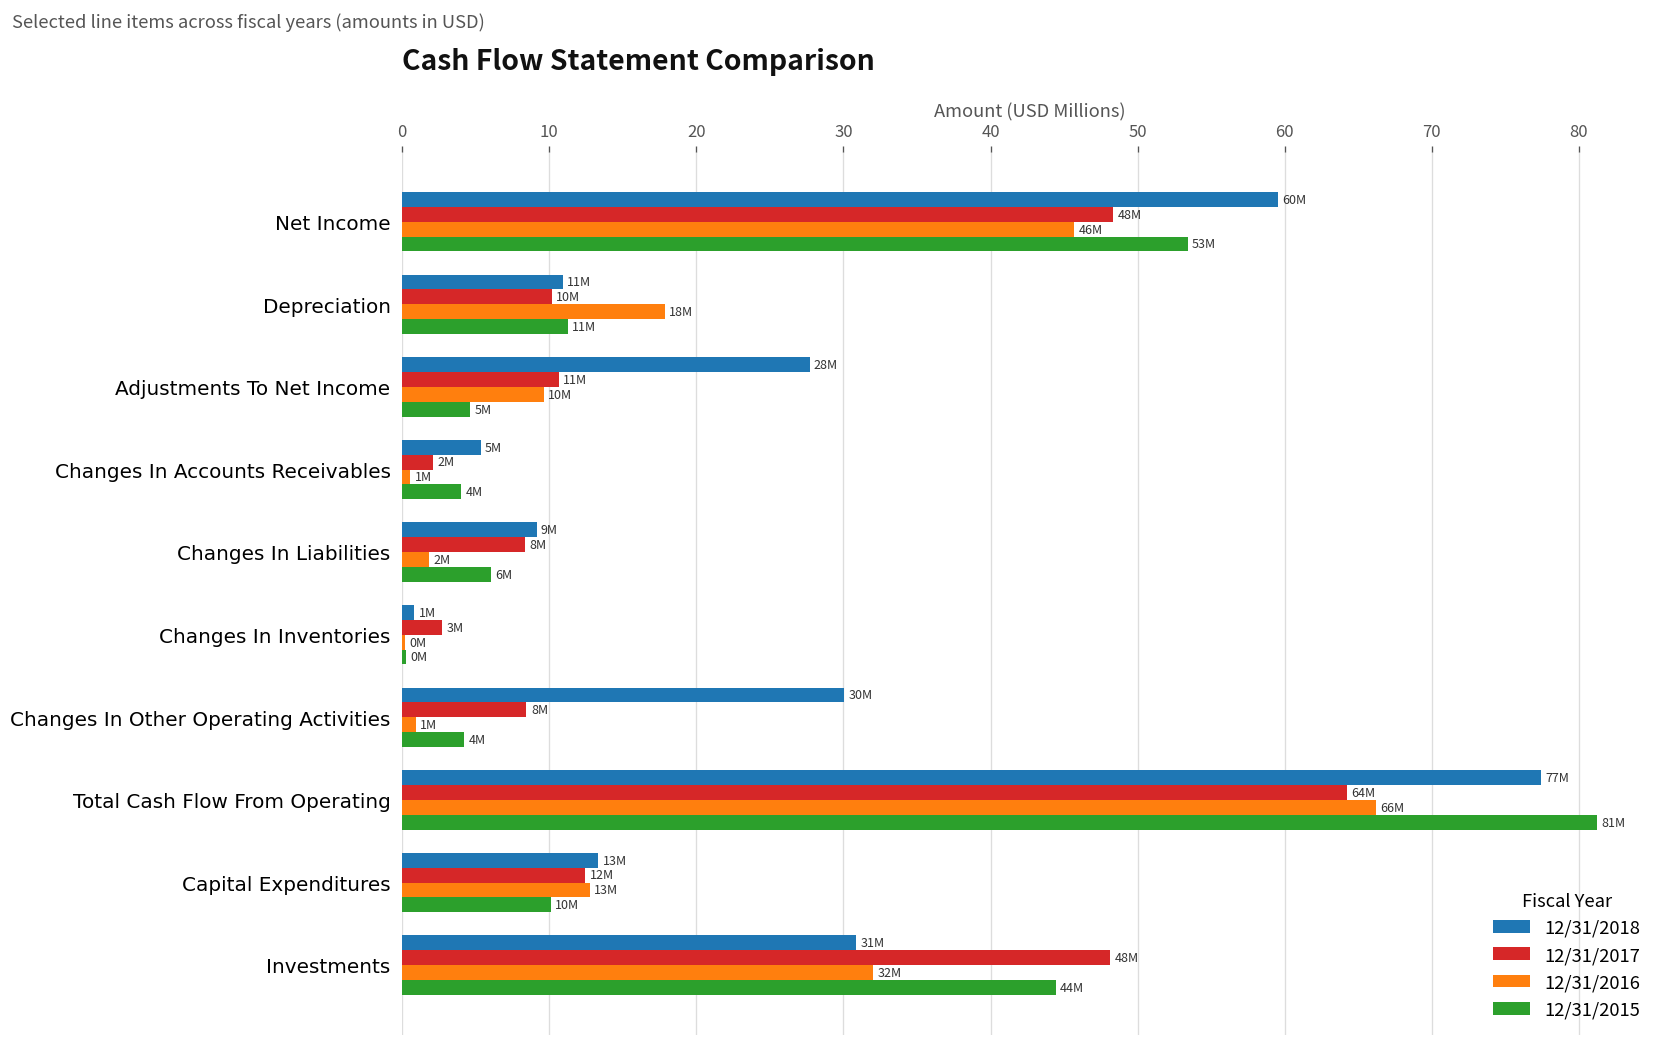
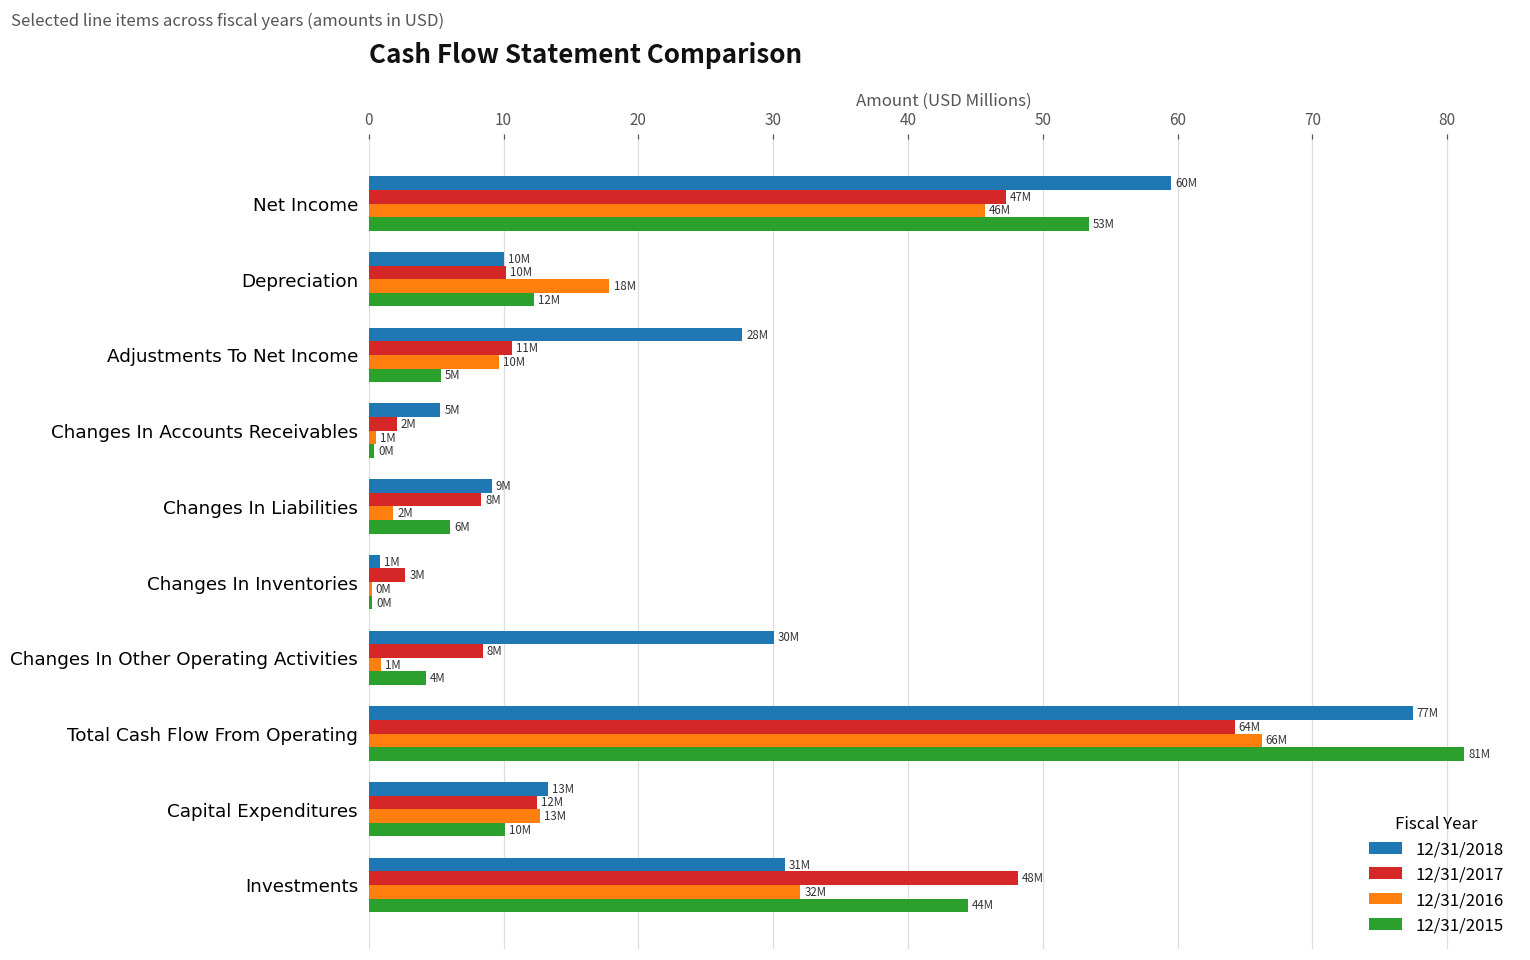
  {
    "12/31/2018": {
      "Net Income": "60M",
-     "Depreciation": "11M",
+     "Depreciation": "10M",
      "Adjustments To Net Income": "28M",
      "Changes In Accounts Receivables": "5M",
      "Changes In Liabilities": "9M",
      "Changes In Inventories": "1M",
      "Changes In Other Operating Activities": "30M",
      "Total Cash Flow From Operating": "77M",
      "Capital Expenditures": "13M",
      "Investments": "31M"
    },
    "12/31/2017": {
-     "Net Income": "48M",
+     "Net Income": "47M",
      "Depreciation": "10M",
      "Adjustments To Net Income": "11M",
      "Changes In Accounts Receivables": "2M",
      "Changes In Liabilities": "8M",
      "Changes In Inventories": "3M",
      "Changes In Other Operating Activities": "8M",
      "Total Cash Flow From Operating": "64M",
      "Capital Expenditures": "12M",
      "Investments": "48M"
    },
    "12/31/2016": {
      "Net Income": "46M",
      "Depreciation": "18M",
      "Adjustments To Net Income": "10M",
      "Changes In Accounts Receivables": "1M",
      "Changes In Liabilities": "2M",
      "Changes In Inventories": "0M",
      "Changes In Other Operating Activities": "1M",
      "Total Cash Flow From Operating": "66M",
      "Capital Expenditures": "13M",
      "Investments": "32M"
    },
    "12/31/2015": {
      "Net Income": "53M",
-     "Depreciation": "11M",
-     "Adjustments To Net Income": "4.6",
-     "Changes In Accounts Receivables": "4M",
+     "Depreciation": "12M",
+     "Adjustments To Net Income": "5.4",
+     "Changes In Accounts Receivables": "0M",
      "Changes In Liabilities": "6M",
      "Changes In Inventories": "0M",
      "Changes In Other Operating Activities": "4M",
      "Total Cash Flow From Operating": "81M",
      "Capital Expenditures": "10M",
      "Investments": "44M"
    }
  }
